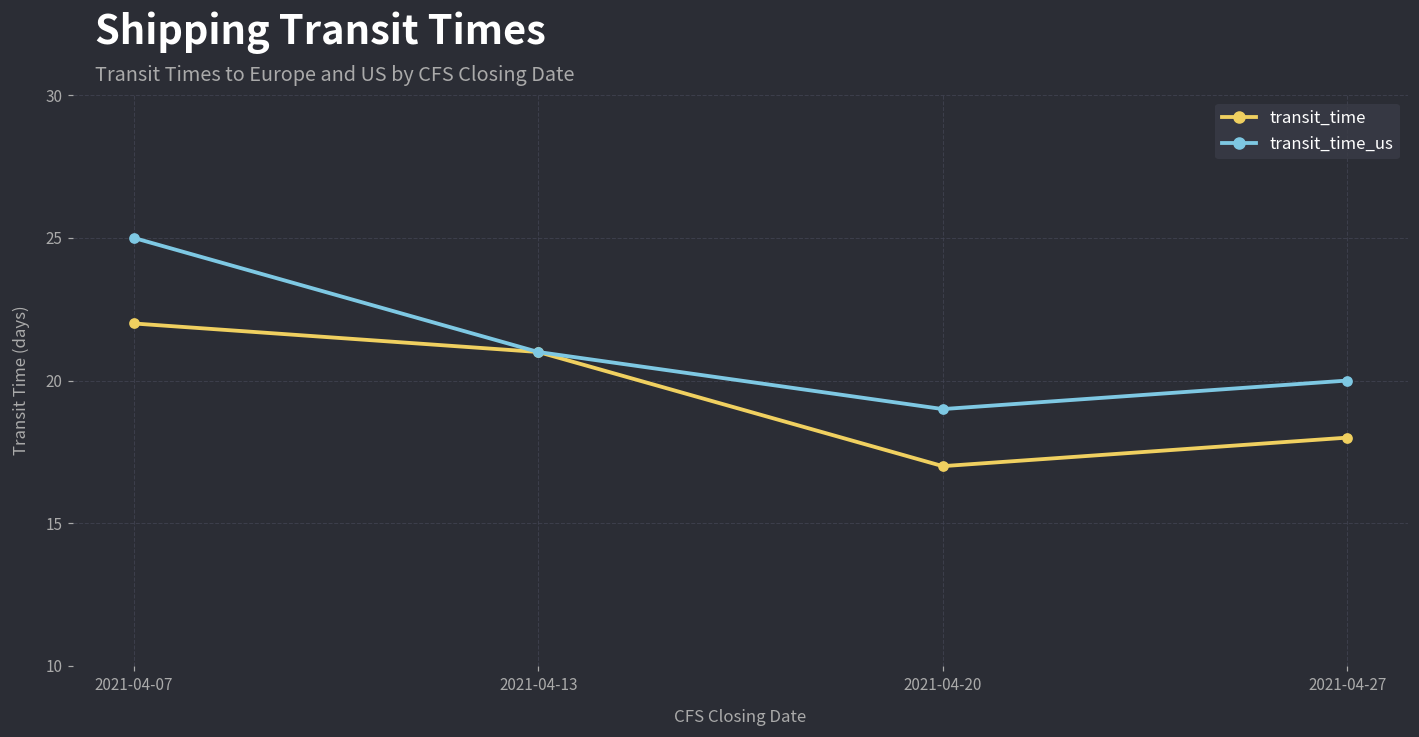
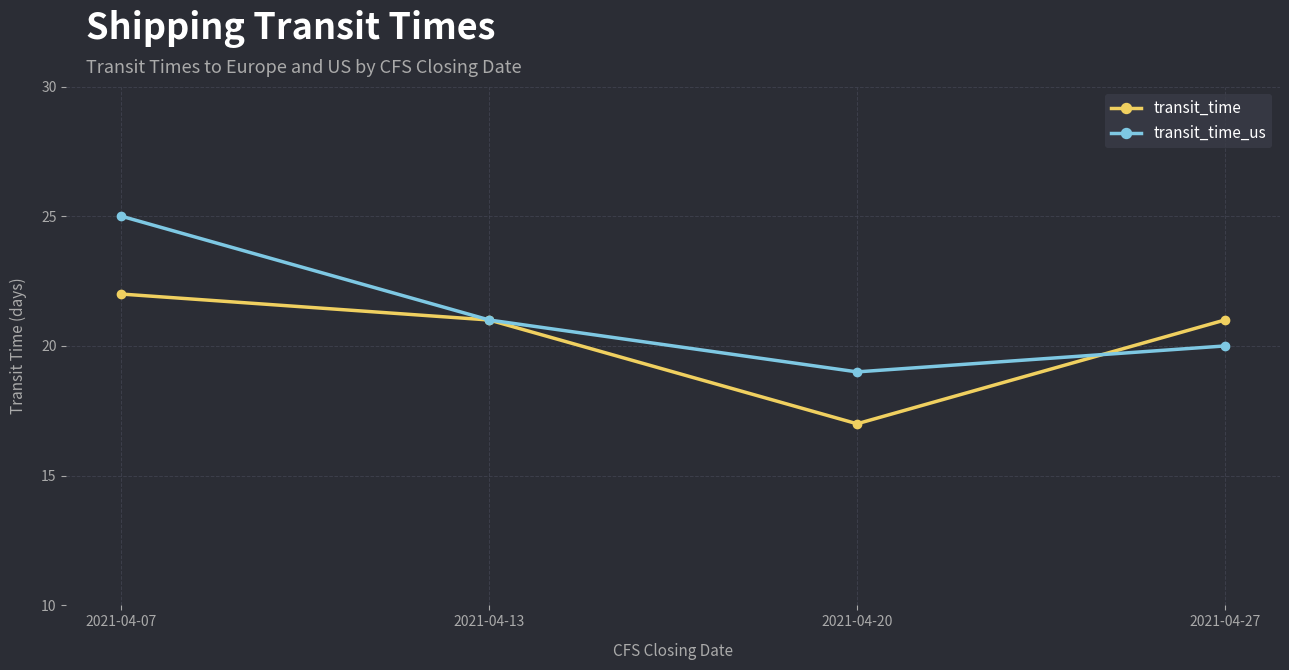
  {
    "transit_time": {
      "2021-04-07": 22,
      "2021-04-20": 17,
-     "2021-04-27": 18
+     "2021-04-27": 21
    },
    "transit_time_us": {
      "2021-04-07": 25,
      "2021-04-20": 19,
      "2021-04-27": 20
    }
  }
